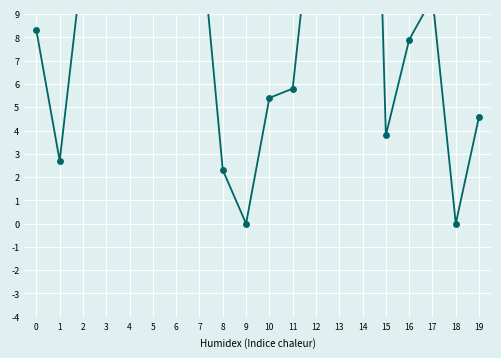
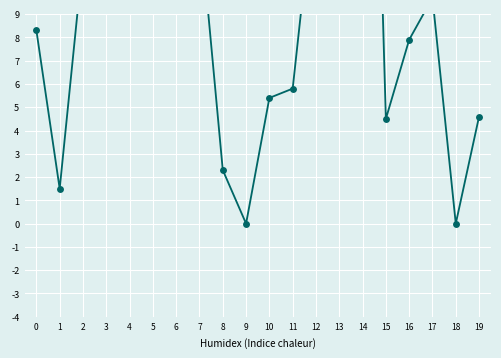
  {
    "0": 8.3,
-   "1": 2.7,
+   "1": 1.5,
    "8": 2.3,
    "9": 0.0,
    "10": 5.4,
    "11": 5.8,
-   "15": 3.8,
+   "15": 4.5,
    "16": 7.9,
    "18": 0.0,
    "19": 4.6
  }
